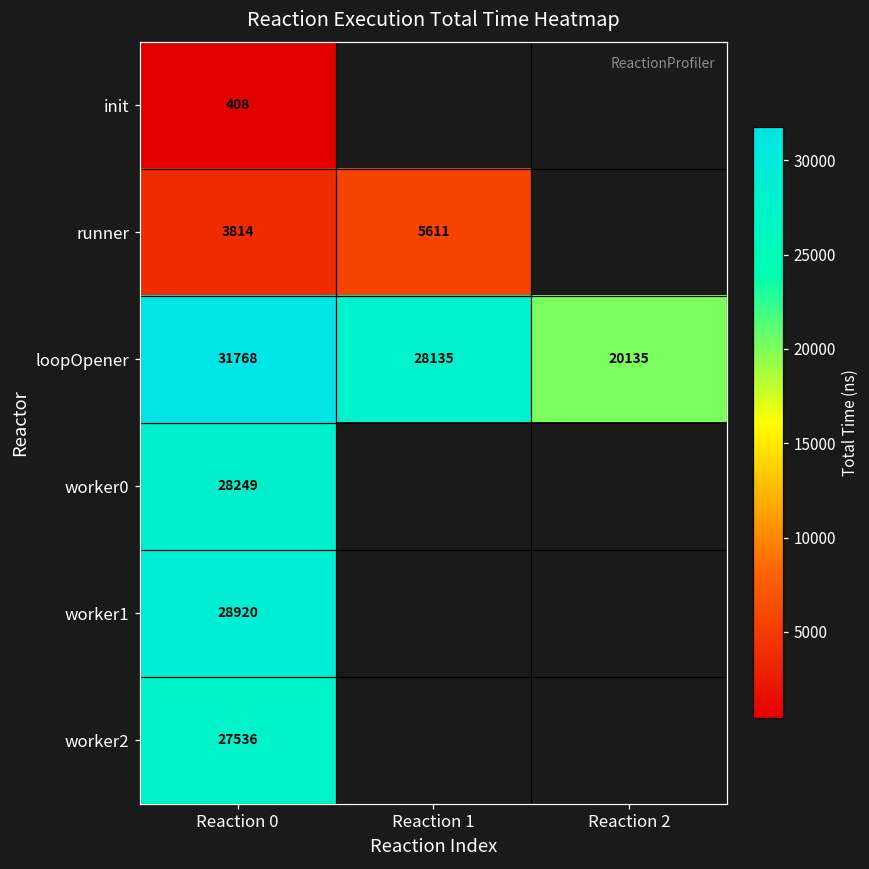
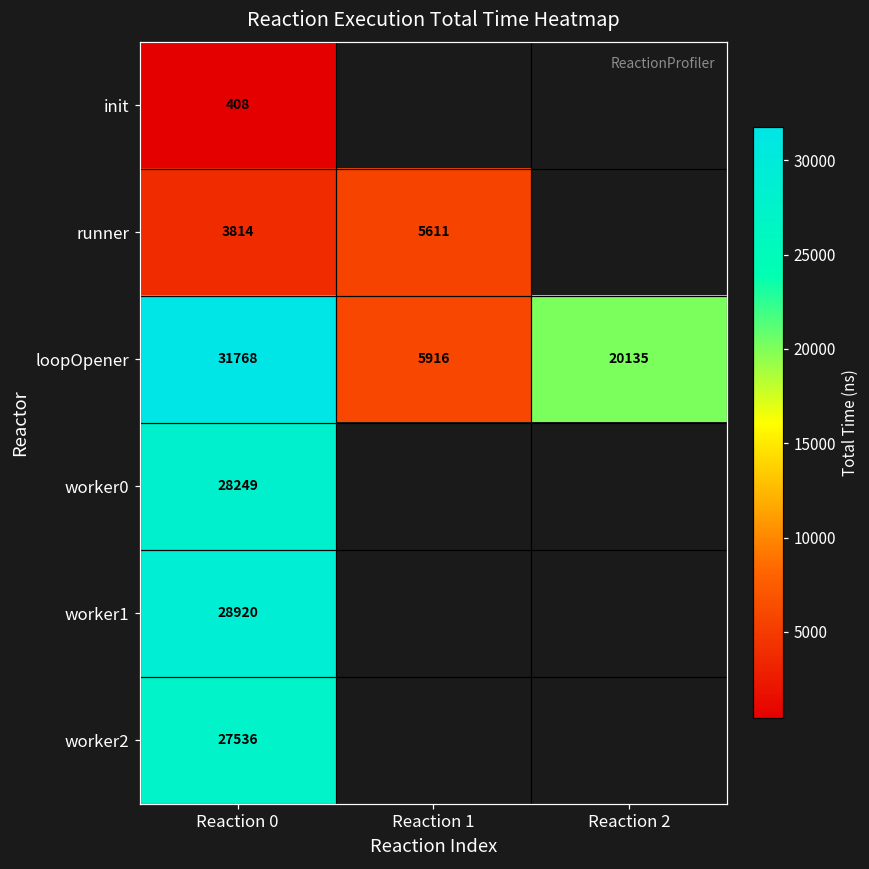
  {
    "init": {
      "Reaction 0": 408
    },
    "runner": {
      "Reaction 0": 3814,
      "Reaction 1": 5611
    },
    "loopOpener": {
      "Reaction 0": 31768,
-     "Reaction 1": 28135,
+     "Reaction 1": 5916,
      "Reaction 2": 20135
    },
    "worker0": {
      "Reaction 0": 28249
    },
    "worker1": {
      "Reaction 0": 28920
    },
    "worker2": {
      "Reaction 0": 27536
    }
  }
